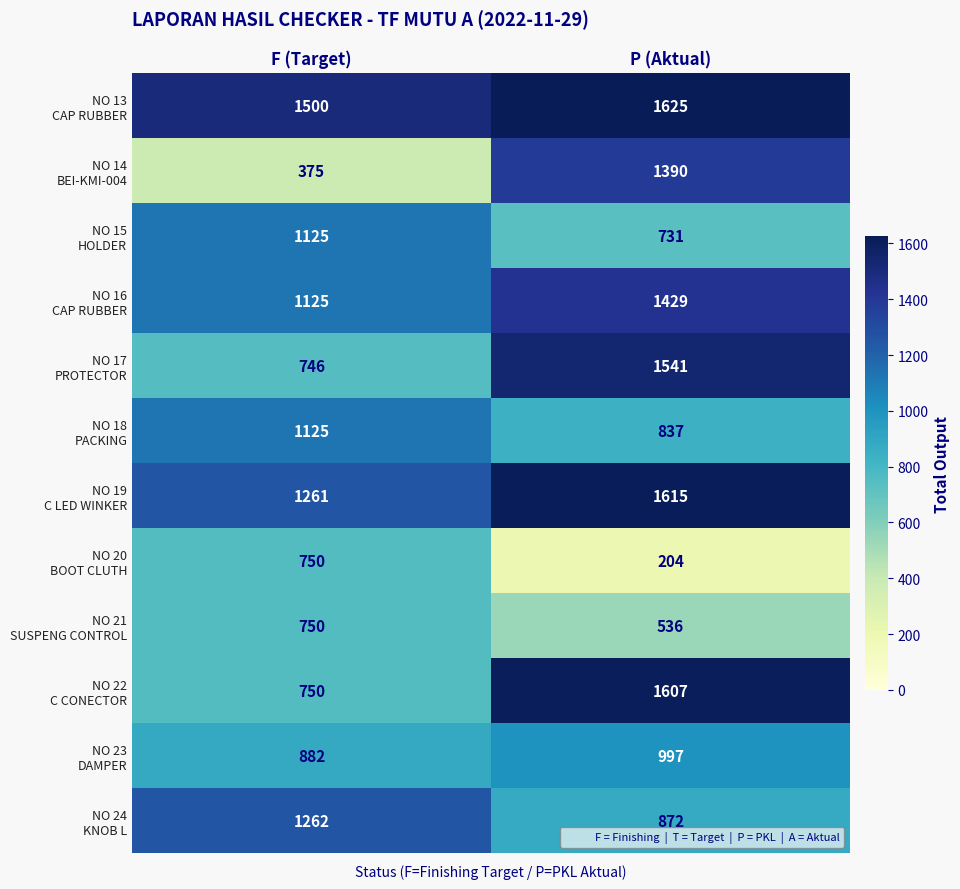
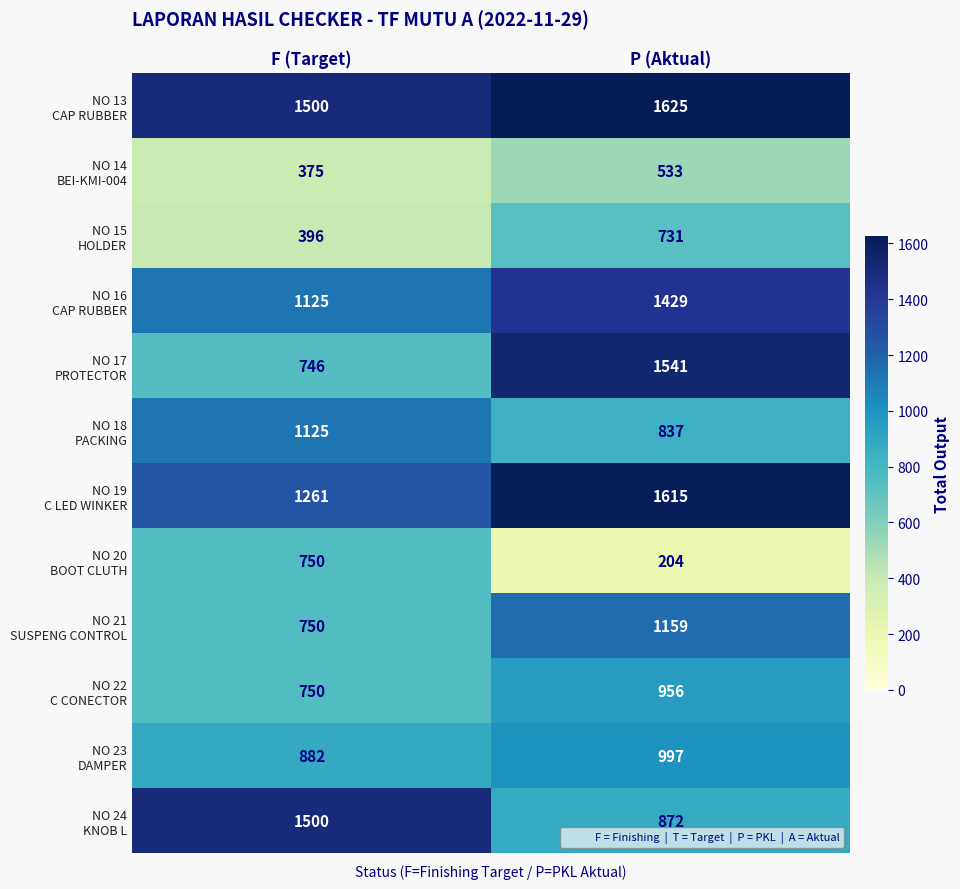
  {
    "NO 13 CAP RUBBER": {
      "F (Target)": 1500,
      "P (Aktual)": 1625
    },
    "NO 14 BEI-KMI-004": {
      "F (Target)": 375,
-     "P (Aktual)": 1390
+     "P (Aktual)": 533
    },
    "NO 15 HOLDER": {
-     "F (Target)": 1125,
+     "F (Target)": 396,
      "P (Aktual)": 731
    },
    "NO 16 CAP RUBBER": {
      "F (Target)": 1125,
      "P (Aktual)": 1429
    },
    "NO 17 PROTECTOR": {
      "F (Target)": 746,
      "P (Aktual)": 1541
    },
    "NO 18 PACKING": {
      "F (Target)": 1125,
      "P (Aktual)": 837
    },
    "NO 19 C LED WINKER": {
      "F (Target)": 1261,
      "P (Aktual)": 1615
    },
    "NO 20 BOOT CLUTH": {
      "F (Target)": 750,
      "P (Aktual)": 204
    },
    "NO 21 SUSPENG CONTROL": {
      "F (Target)": 750,
-     "P (Aktual)": 536
+     "P (Aktual)": 1159
    },
    "NO 22 C CONECTOR": {
      "F (Target)": 750,
-     "P (Aktual)": 1607
+     "P (Aktual)": 956
    },
    "NO 23 DAMPER": {
      "F (Target)": 882,
      "P (Aktual)": 997
    },
    "NO 24 KNOB L": {
-     "F (Target)": 1262
+     "F (Target)": 1500
    }
  }
